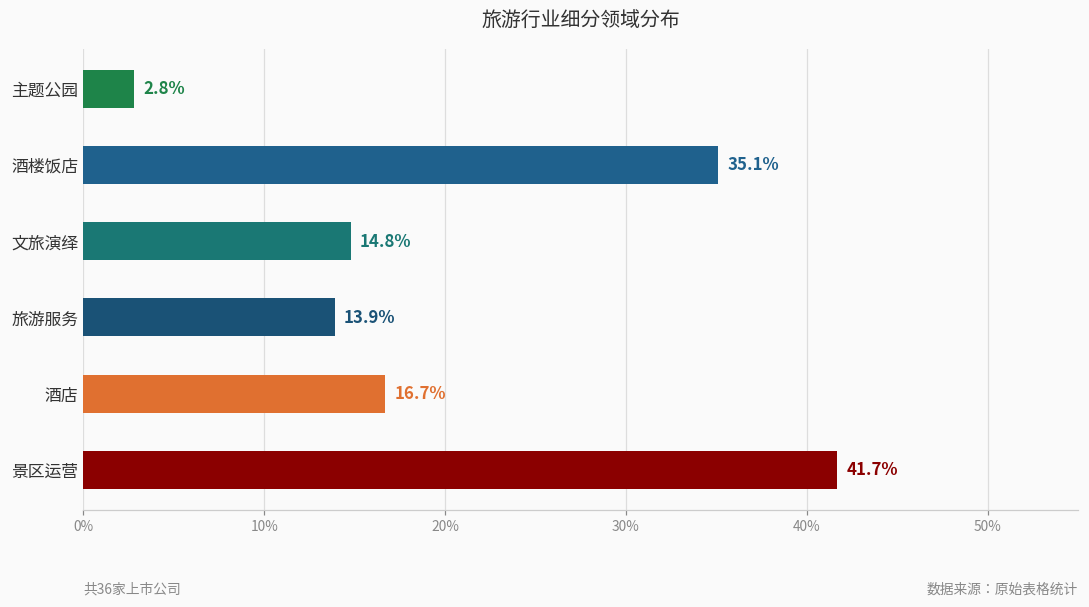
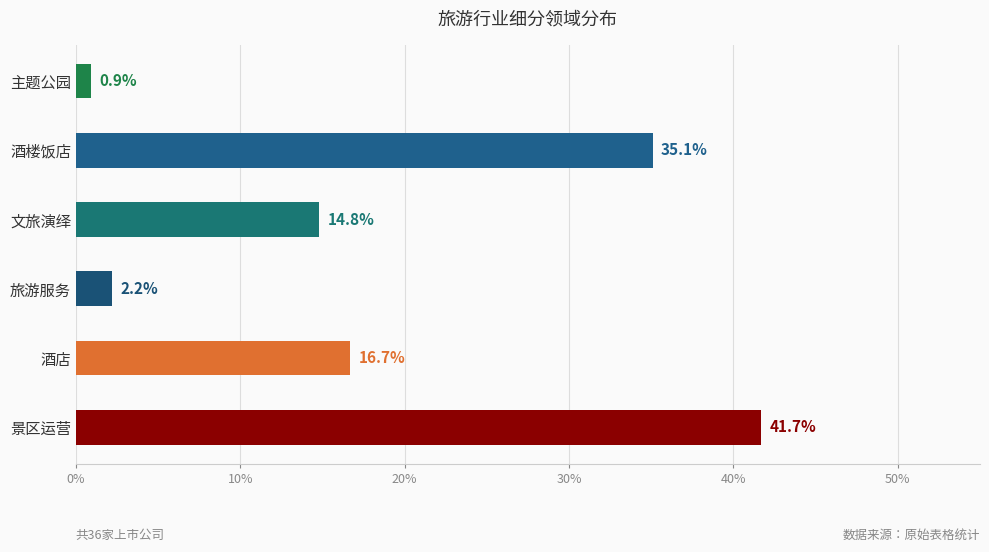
  {
-   "主题公园": "2.8%",
+   "主题公园": "0.9%",
    "酒楼饭店": "35.1%",
    "文旅演绎": "14.8%",
-   "旅游服务": "13.9%",
+   "旅游服务": "2.2%",
    "酒店": "16.7%",
    "景区运营": "41.7%"
  }
